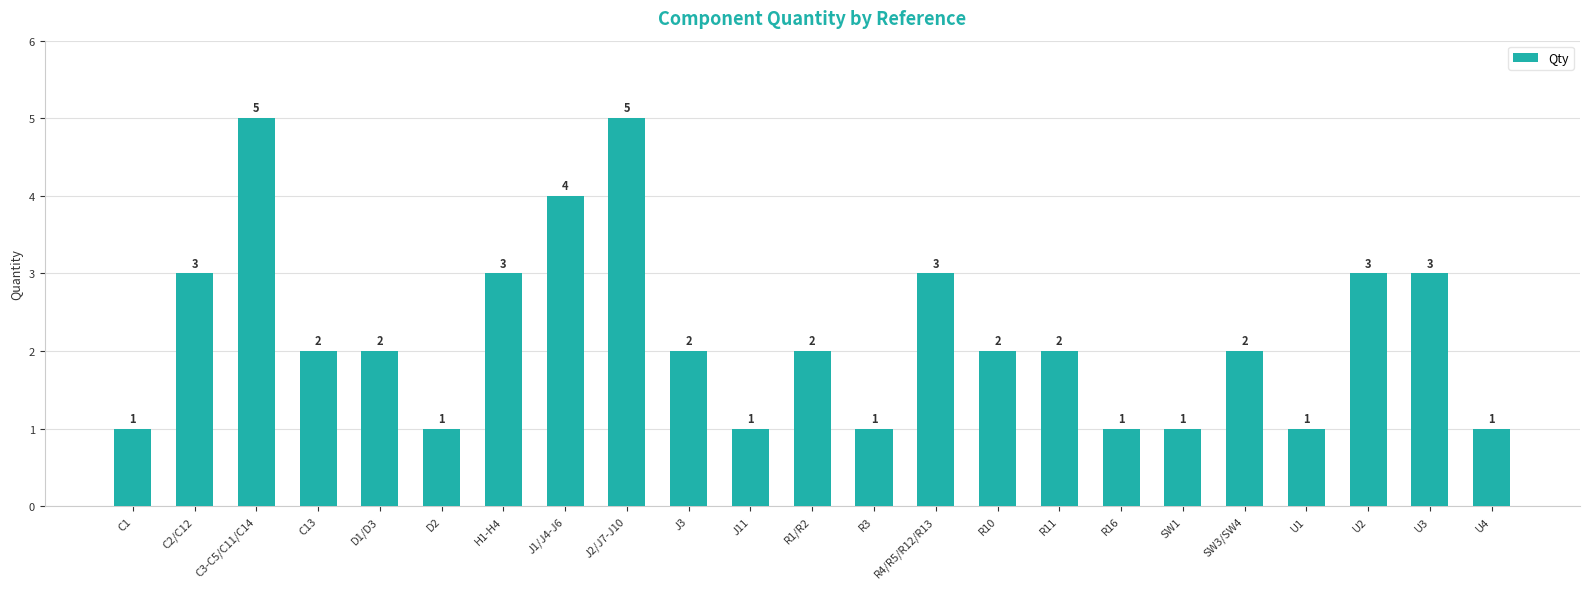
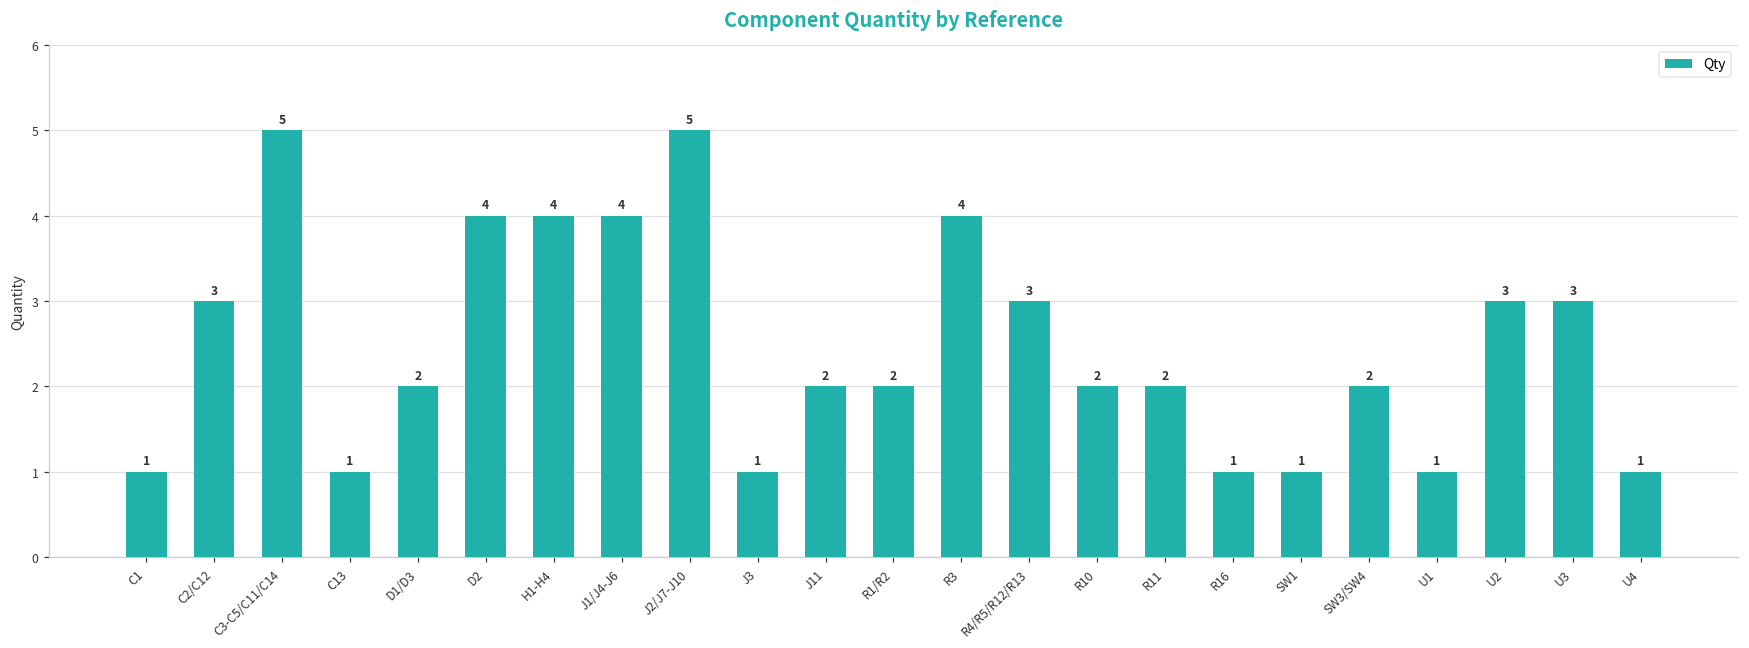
  {
    "C1": 1,
    "C2/C12": 3,
    "C3-C5/C11/C14": 5,
-   "C13": 2,
+   "C13": 1,
    "D1/D3": 2,
-   "D2": 1,
-   "H1-H4": 3,
+   "D2": 4,
+   "H1-H4": 4,
    "J1/J4-J6": 4,
    "J2/J7-J10": 5,
-   "J3": 2,
-   "J11": 1,
+   "J3": 1,
+   "J11": 2,
    "R1/R2": 2,
-   "R3": 1,
+   "R3": 4,
    "R4/R5/R12/R13": 3,
    "R10": 2,
    "R11": 2,
    "R16": 1,
    "SW1": 1,
    "SW3/SW4": 2,
    "U1": 1,
    "U2": 3,
    "U3": 3,
    "U4": 1
  }
